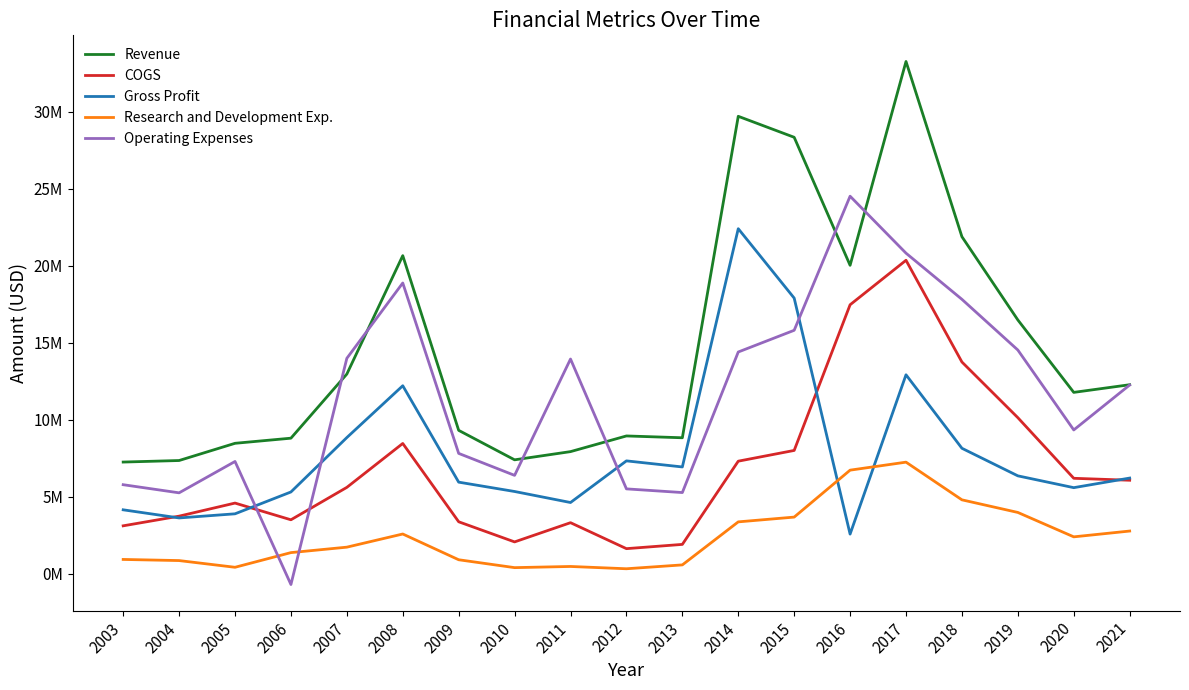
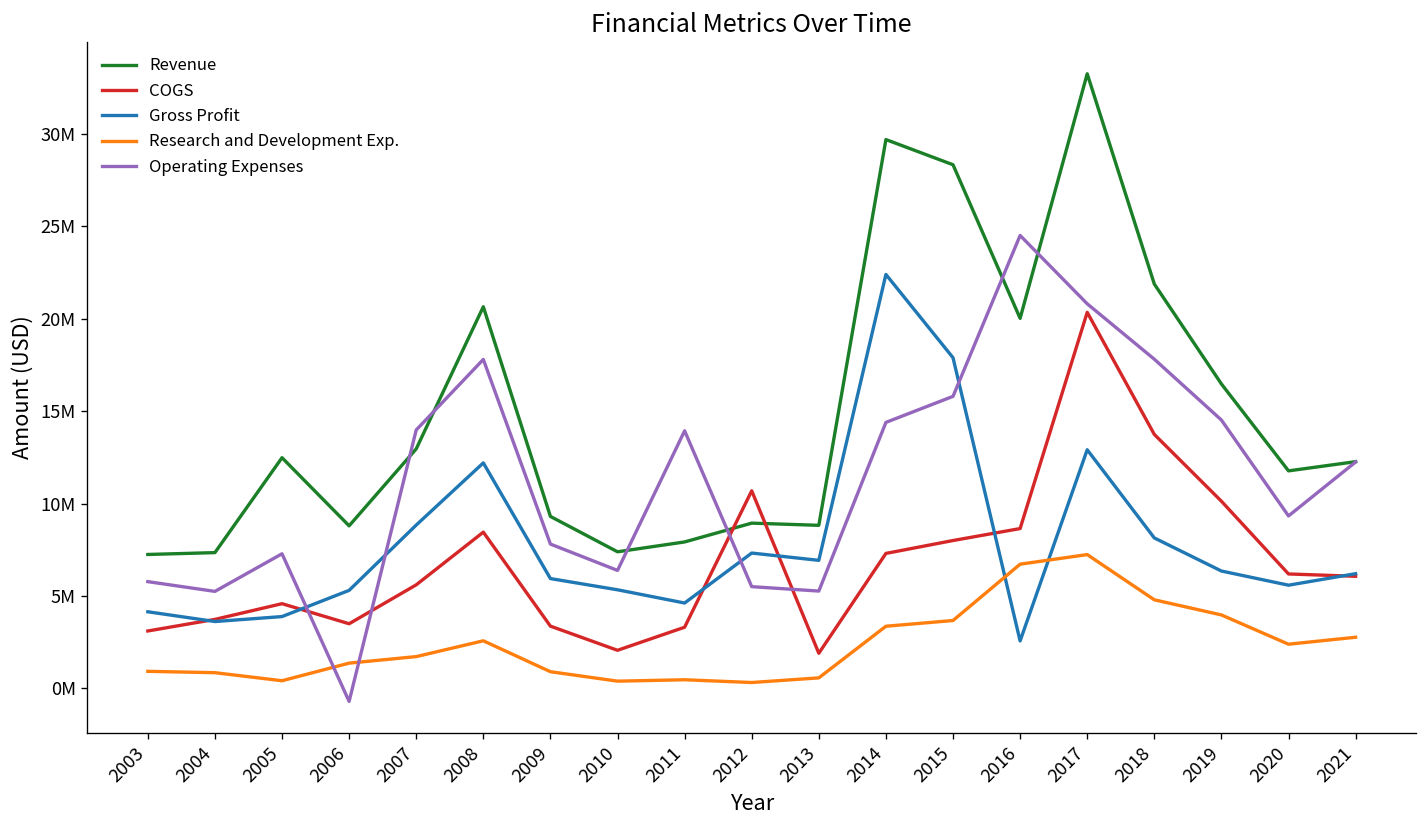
  {
    "Revenue": {
      "2003": 7200000,
      "2004": 7300000,
-     "2005": 8500000,
+     "2005": 12500000,
      "2006": 8800000,
      "2007": 13000000,
      "2008": 20700000,
      "2009": 9300000,
      "2010": 7400000,
      "2011": 7900000,
      "2012": 8900000,
      "2013": 8800000,
      "2014": 29700000,
      "2015": 28300000,
      "2016": 20000000,
      "2017": 33300000,
      "2018": 21900000,
      "2019": 16500000,
      "2020": 11800000
    },
    "COGS": {
      "2003": 3100000,
      "2005": 4600000,
      "2006": 3500000,
      "2007": 5600000,
      "2008": 8500000,
      "2009": 3400000,
      "2010": 2100000,
      "2011": 3300000,
-     "2012": 1600000,
+     "2012": 10700000,
      "2013": 1900000,
      "2014": 7300000,
      "2015": 8000000,
-     "2016": 17500000,
+     "2016": 8600000,
      "2017": 20400000,
      "2018": 13700000,
      "2019": 10100000,
      "2020": 6200000
    },
    "Gross Profit": {
      "2003": 4100000,
      "2005": 3900000,
      "2006": 5300000,
      "2007": 8800000,
      "2008": 12200000,
      "2009": 5900000,
      "2010": 5300000,
      "2011": 4600000,
      "2012": 7300000,
      "2013": 6900000,
      "2014": 22400000,
      "2015": 17900000,
      "2016": 2600000,
      "2017": 12900000,
      "2018": 8100000,
      "2019": 6300000,
      "2020": 5600000
    },
    "Research and Development Exp.": {
      "2003": 900000,
      "2004": 800000,
      "2005": 400000,
      "2006": 1400000,
      "2007": 1700000,
      "2008": 2600000,
      "2009": 900000,
      "2010": 400000,
      "2011": 500000,
      "2012": 300000,
      "2013": 600000,
      "2014": 3400000,
      "2015": 3700000,
      "2016": 6700000,
      "2017": 7200000,
      "2018": 4800000,
      "2019": 4000000,
      "2020": 2400000,
      "2021": 2800000
    },
    "Operating Expenses": {
      "2003": 5800000,
      "2004": 5200000,
      "2005": 7300000,
      "2006": -700000,
      "2007": 14000000,
-     "2008": 18900000,
+     "2008": 17800000,
      "2009": 7800000,
      "2010": 6400000,
      "2011": 13900000,
      "2012": 5500000,
      "2013": 5300000,
      "2014": 14400000,
      "2015": 15800000,
      "2016": 24500000,
      "2017": 20800000,
      "2018": 17800000,
      "2019": 14500000,
      "2020": 9300000
    }
  }
